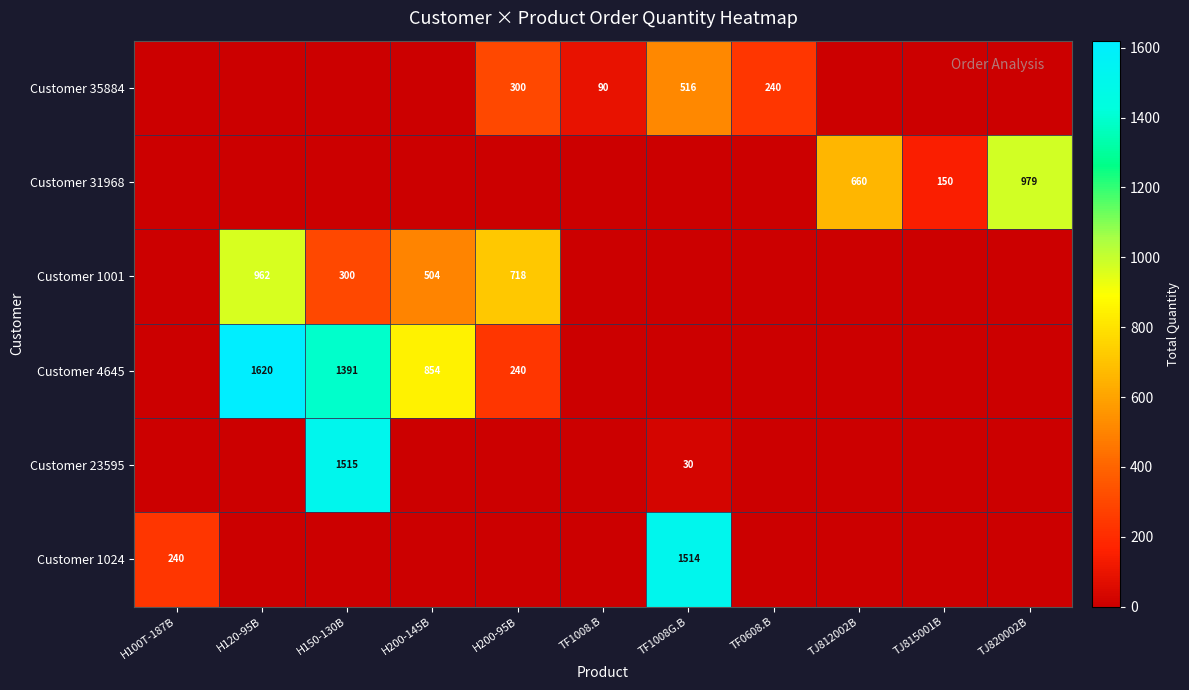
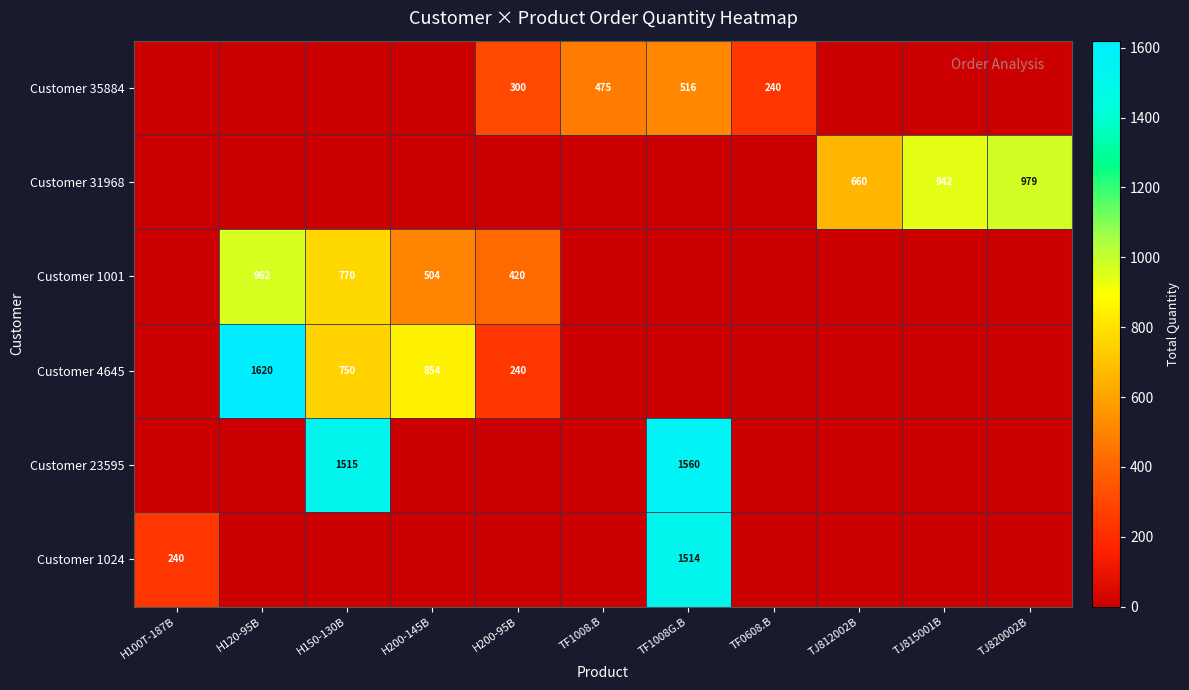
  {
    "Customer 35884": {
      "H200-95B": 300,
-     "TF1008.B": 90,
+     "TF1008.B": 475,
      "TF1008G.B": 516,
      "TF0608.B": 240
    },
    "Customer 31968": {
      "TJ812002B": 660,
-     "TJ815001B": 150,
+     "TJ815001B": 942,
      "TJ820002B": 979
    },
    "Customer 1001": {
      "H120-95B": 962,
-     "H150-130B": 300,
+     "H150-130B": 770,
      "H200-145B": 504,
-     "H200-95B": 718
+     "H200-95B": 420
    },
    "Customer 4645": {
      "H120-95B": 1620,
-     "H150-130B": 1391,
+     "H150-130B": 750,
      "H200-145B": 854,
      "H200-95B": 240
    },
    "Customer 23595": {
      "H150-130B": 1515,
-     "TF1008G.B": 30
+     "TF1008G.B": 1560
    },
    "Customer 1024": {
      "H100T-187B": 240,
      "TF1008G.B": 1514
    }
  }
